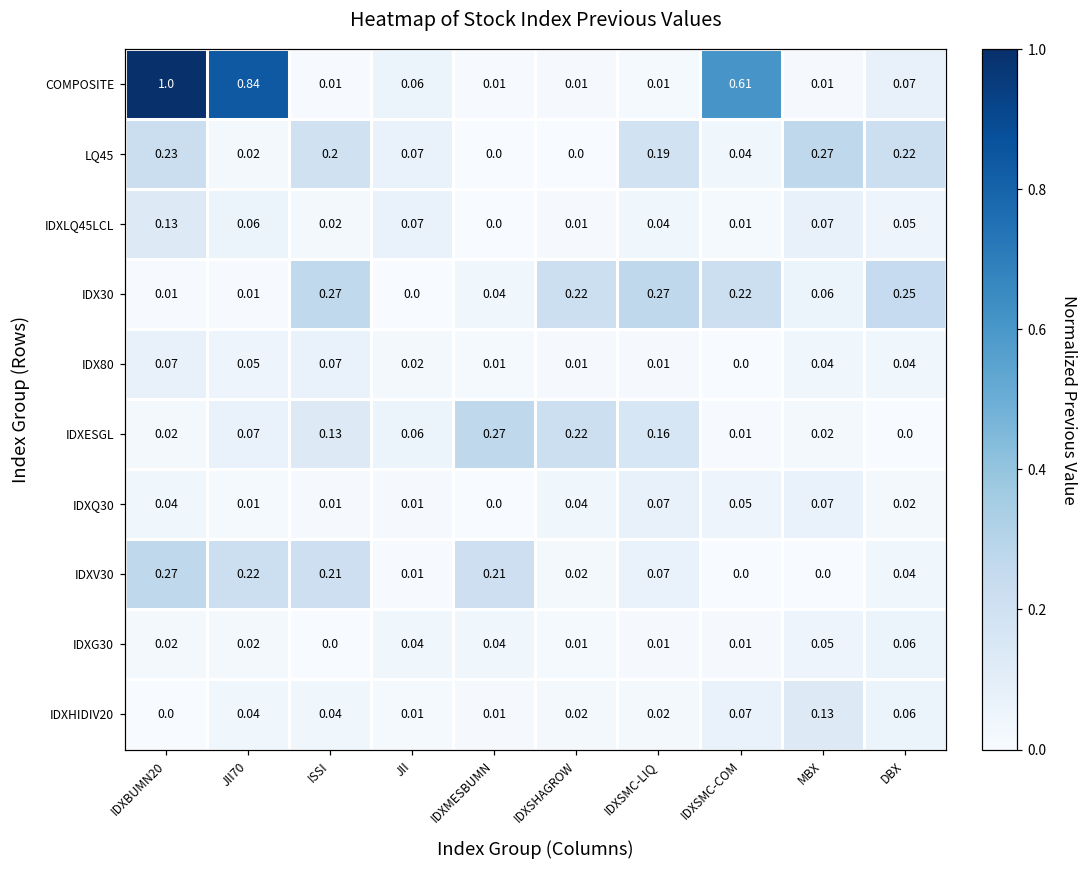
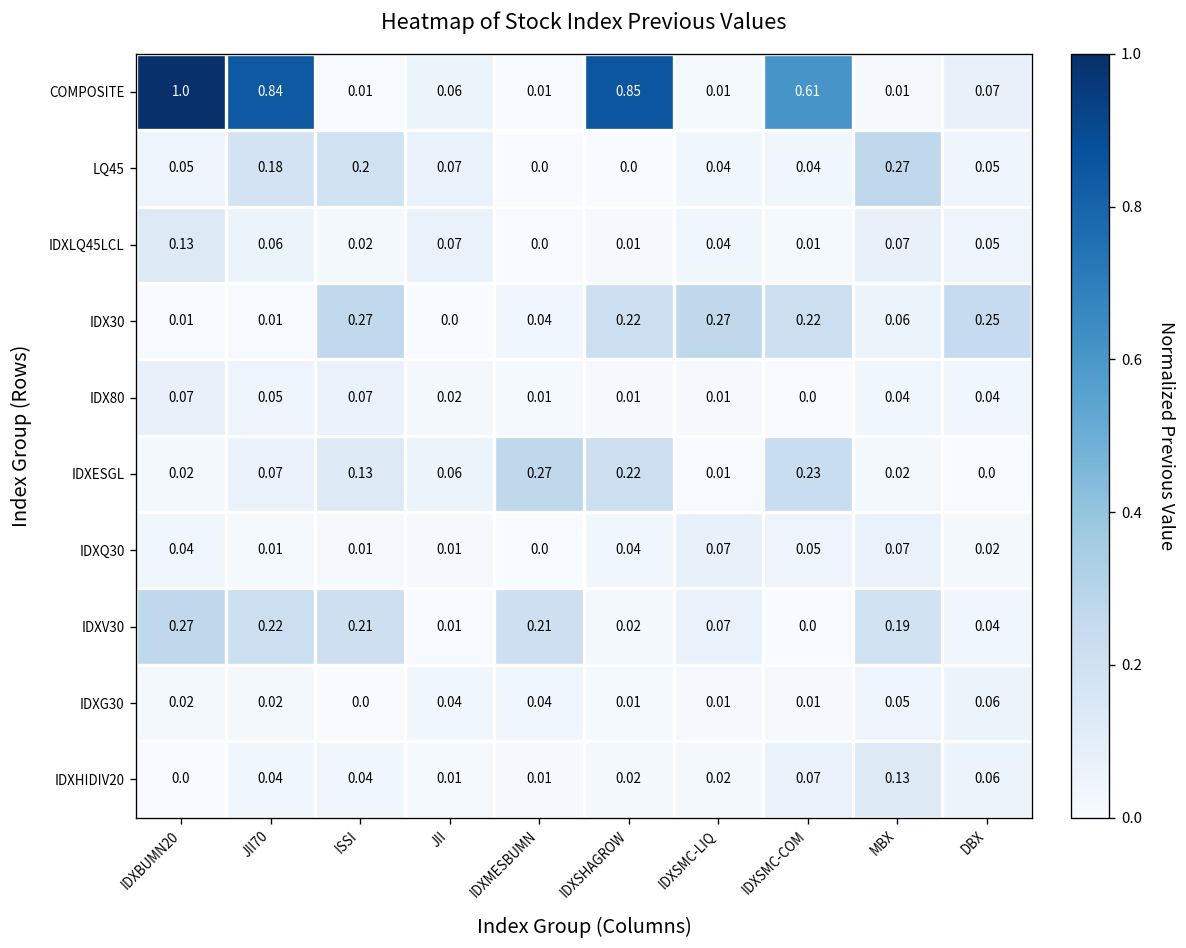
  {
    "COMPOSITE": {
      "IDXBUMN20": 1.0,
      "JII70": 0.84,
      "ISSI": 0.01,
      "JII": 0.06,
      "IDXMESBUMN": 0.01,
-     "IDXSHAGROW": 0.01,
+     "IDXSHAGROW": 0.85,
      "IDXSMC-LIQ": 0.01,
      "IDXSMC-COM": 0.61,
      "MBX": 0.01,
      "DBX": 0.07
    },
    "LQ45": {
-     "IDXBUMN20": 0.23,
-     "JII70": 0.02,
+     "IDXBUMN20": 0.05,
+     "JII70": 0.18,
      "ISSI": 0.2,
      "JII": 0.07,
      "IDXMESBUMN": 0.0,
      "IDXSHAGROW": 0.0,
-     "IDXSMC-LIQ": 0.19,
+     "IDXSMC-LIQ": 0.04,
      "IDXSMC-COM": 0.04,
      "MBX": 0.27,
-     "DBX": 0.22
+     "DBX": 0.05
    },
    "IDXLQ45LCL": {
      "IDXBUMN20": 0.13,
      "JII70": 0.06,
      "ISSI": 0.02,
      "JII": 0.07,
      "IDXMESBUMN": 0.0,
      "IDXSHAGROW": 0.01,
      "IDXSMC-LIQ": 0.04,
      "IDXSMC-COM": 0.01,
      "MBX": 0.07,
      "DBX": 0.05
    },
    "IDX30": {
      "IDXBUMN20": 0.01,
      "JII70": 0.01,
      "ISSI": 0.27,
      "JII": 0.0,
      "IDXMESBUMN": 0.04,
      "IDXSHAGROW": 0.22,
      "IDXSMC-LIQ": 0.27,
      "IDXSMC-COM": 0.22,
      "MBX": 0.06,
      "DBX": 0.25
    },
    "IDX80": {
      "IDXBUMN20": 0.07,
      "JII70": 0.05,
      "ISSI": 0.07,
      "JII": 0.02,
      "IDXMESBUMN": 0.01,
      "IDXSHAGROW": 0.01,
      "IDXSMC-LIQ": 0.01,
      "IDXSMC-COM": 0.0,
      "MBX": 0.04,
      "DBX": 0.04
    },
    "IDXESGL": {
      "IDXBUMN20": 0.02,
      "JII70": 0.07,
      "ISSI": 0.13,
      "JII": 0.06,
      "IDXMESBUMN": 0.27,
      "IDXSHAGROW": 0.22,
-     "IDXSMC-LIQ": 0.16,
-     "IDXSMC-COM": 0.01,
+     "IDXSMC-LIQ": 0.01,
+     "IDXSMC-COM": 0.23,
      "MBX": 0.02,
      "DBX": 0.0
    },
    "IDXQ30": {
      "IDXBUMN20": 0.04,
      "JII70": 0.01,
      "ISSI": 0.01,
      "JII": 0.01,
      "IDXMESBUMN": 0.0,
      "IDXSHAGROW": 0.04,
      "IDXSMC-LIQ": 0.07,
      "IDXSMC-COM": 0.05,
      "MBX": 0.07,
      "DBX": 0.02
    },
    "IDXV30": {
      "IDXBUMN20": 0.27,
      "JII70": 0.22,
      "ISSI": 0.21,
      "JII": 0.01,
      "IDXMESBUMN": 0.21,
      "IDXSHAGROW": 0.02,
      "IDXSMC-LIQ": 0.07,
      "IDXSMC-COM": 0.0,
-     "MBX": 0.0,
+     "MBX": 0.19,
      "DBX": 0.04
    },
    "IDXG30": {
      "IDXBUMN20": 0.02,
      "JII70": 0.02,
      "ISSI": 0.0,
      "JII": 0.04,
      "IDXMESBUMN": 0.04,
      "IDXSHAGROW": 0.01,
      "IDXSMC-LIQ": 0.01,
      "IDXSMC-COM": 0.01,
      "MBX": 0.05,
      "DBX": 0.06
    },
    "IDXHIDIV20": {
      "IDXBUMN20": 0.0,
      "JII70": 0.04,
      "ISSI": 0.04,
      "JII": 0.01,
      "IDXMESBUMN": 0.01,
      "IDXSHAGROW": 0.02,
      "IDXSMC-LIQ": 0.02,
      "IDXSMC-COM": 0.07,
      "MBX": 0.13,
      "DBX": 0.06
    }
  }
